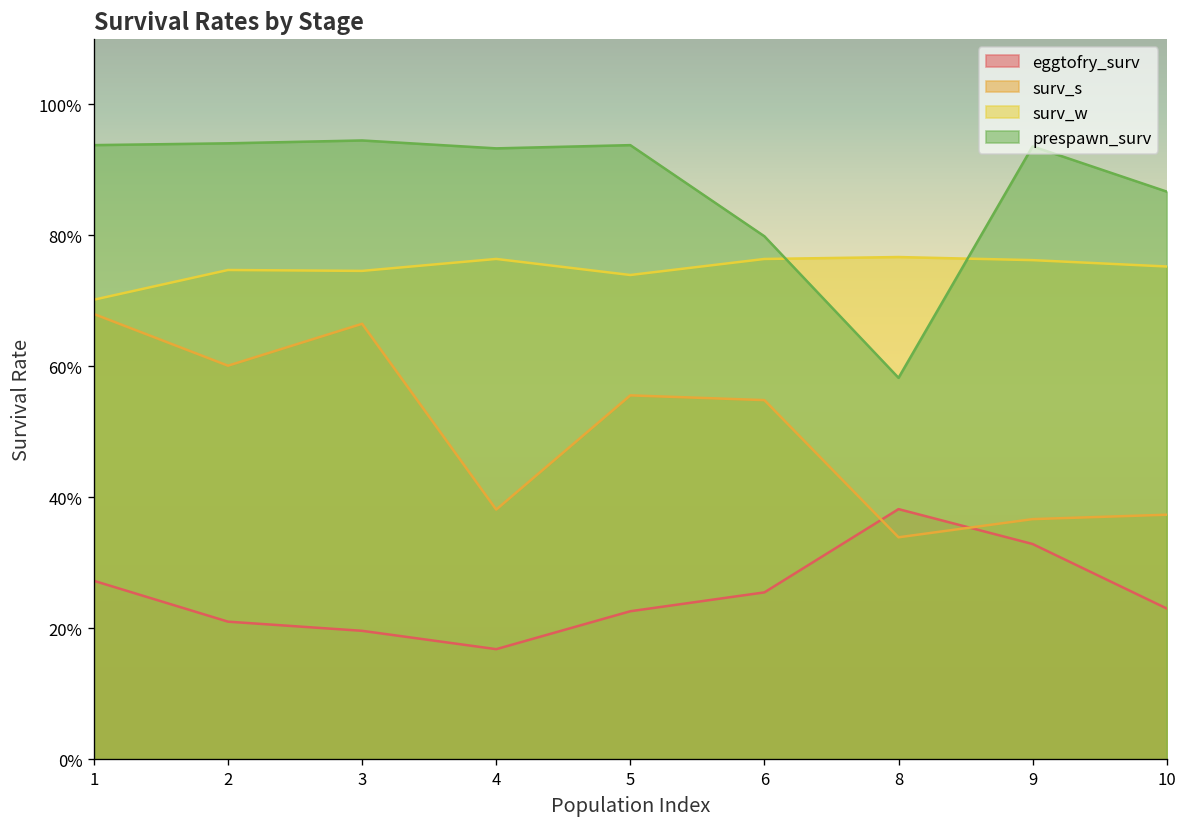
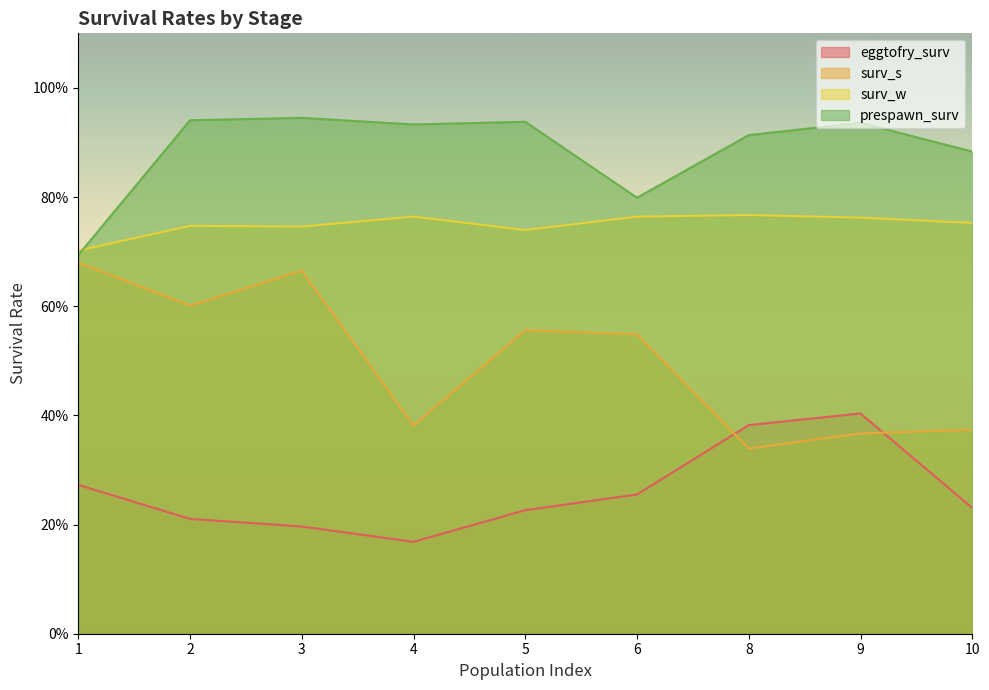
  {
    "eggtofry_surv": {
      "1": "27%",
      "2": "21%",
      "3": "20%",
      "4": "17%",
      "5": "23%",
      "6": "26%",
      "8": "38%",
-     "9": "33%",
+     "9": "40%",
      "10": "23%"
    },
    "prespawn_surv": {
-     "1": "94%",
+     "1": "69%",
      "2": "94%",
      "3": "95%",
      "4": "93%",
      "5": "94%",
      "6": "80%",
-     "8": "58%",
-     "10": "87%"
+     "8": "91%",
+     "10": "88%"
    }
  }
